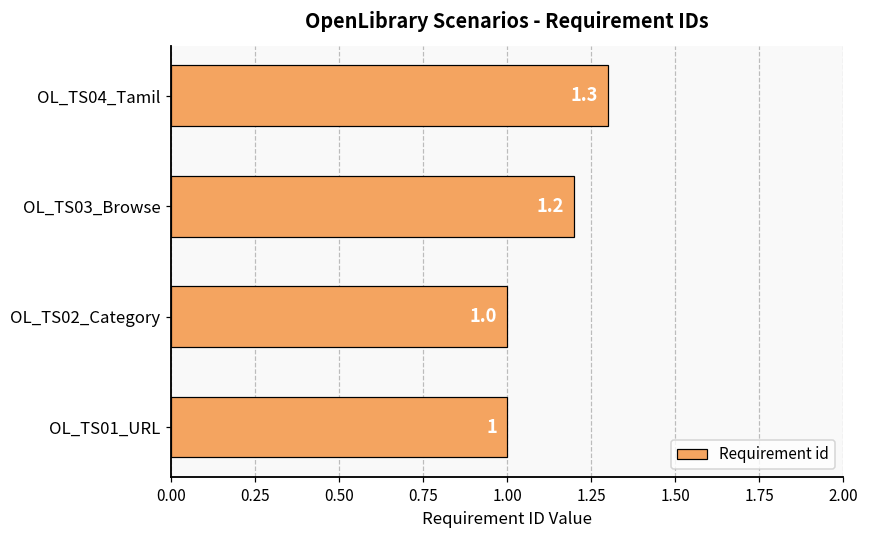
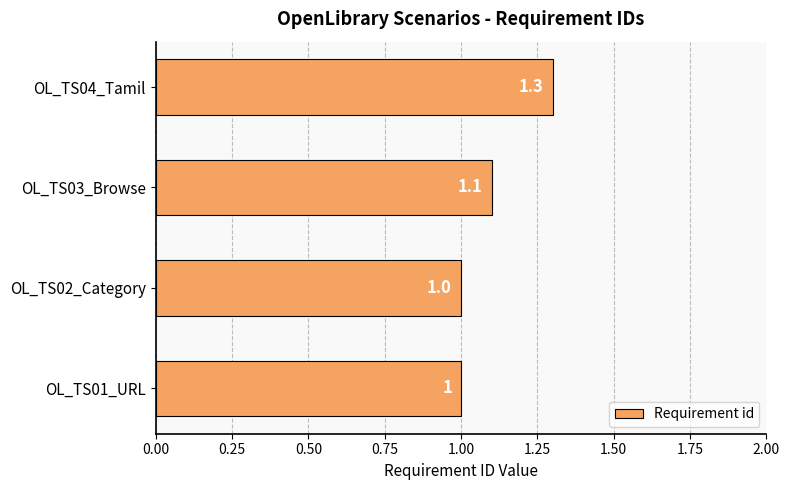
  {
    "OL_TS04_Tamil": 1.3,
-   "OL_TS03_Browse": 1.2,
+   "OL_TS03_Browse": 1.1,
    "OL_TS02_Category": 1.0,
    "OL_TS01_URL": 1
  }
